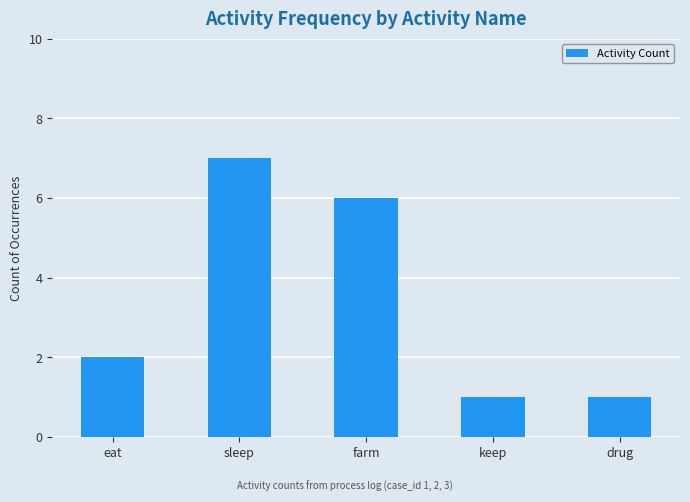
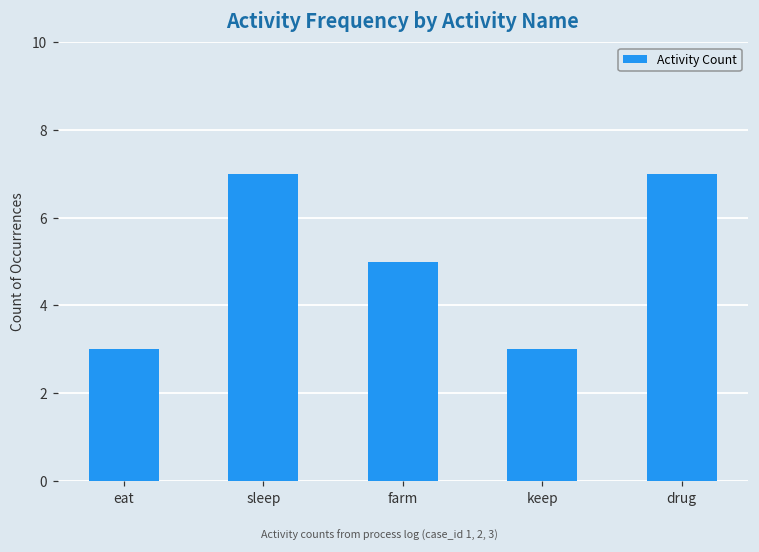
  {
-   "eat": 2,
+   "eat": 3,
    "sleep": 7,
-   "farm": 6,
-   "keep": 1,
-   "drug": 1
+   "farm": 5,
+   "keep": 3,
+   "drug": 7
  }
